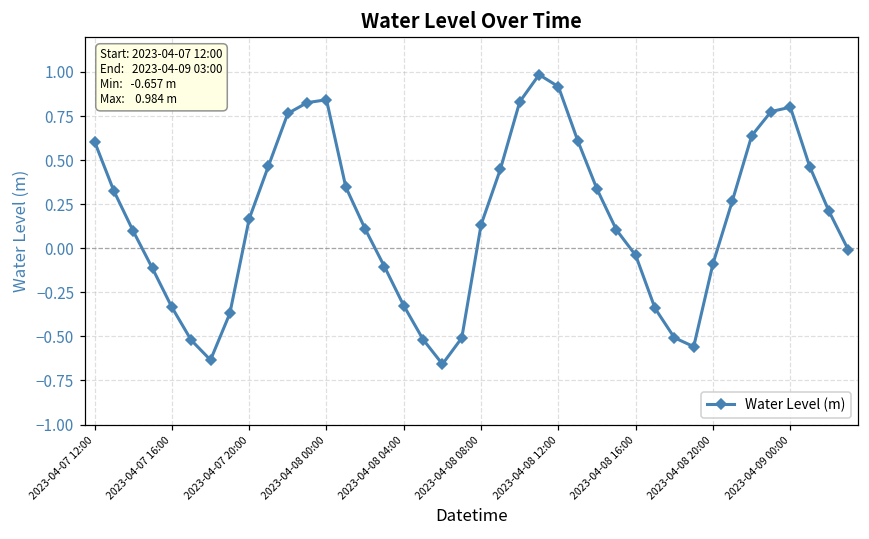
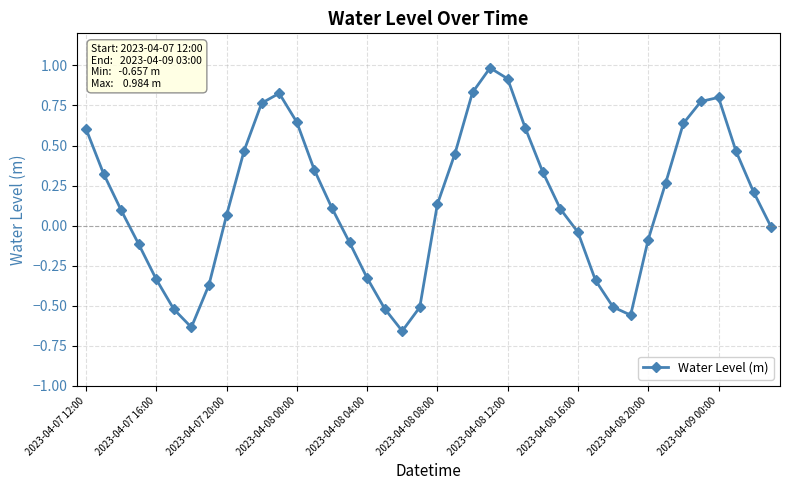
  {
    "2023-04-07 12:00": 0.61,
    "2023-04-07 16:00": -0.33,
-   "2023-04-07 20:00": 0.17,
-   "2023-04-08 00:00": 0.84,
+   "2023-04-07 20:00": 0.06,
+   "2023-04-08 00:00": 0.65,
    "2023-04-08 04:00": -0.33,
    "2023-04-08 08:00": 0.13,
    "2023-04-08 12:00": 0.92,
    "2023-04-08 16:00": -0.04,
    "2023-04-08 20:00": -0.09,
    "2023-04-09 00:00": 0.80
  }
